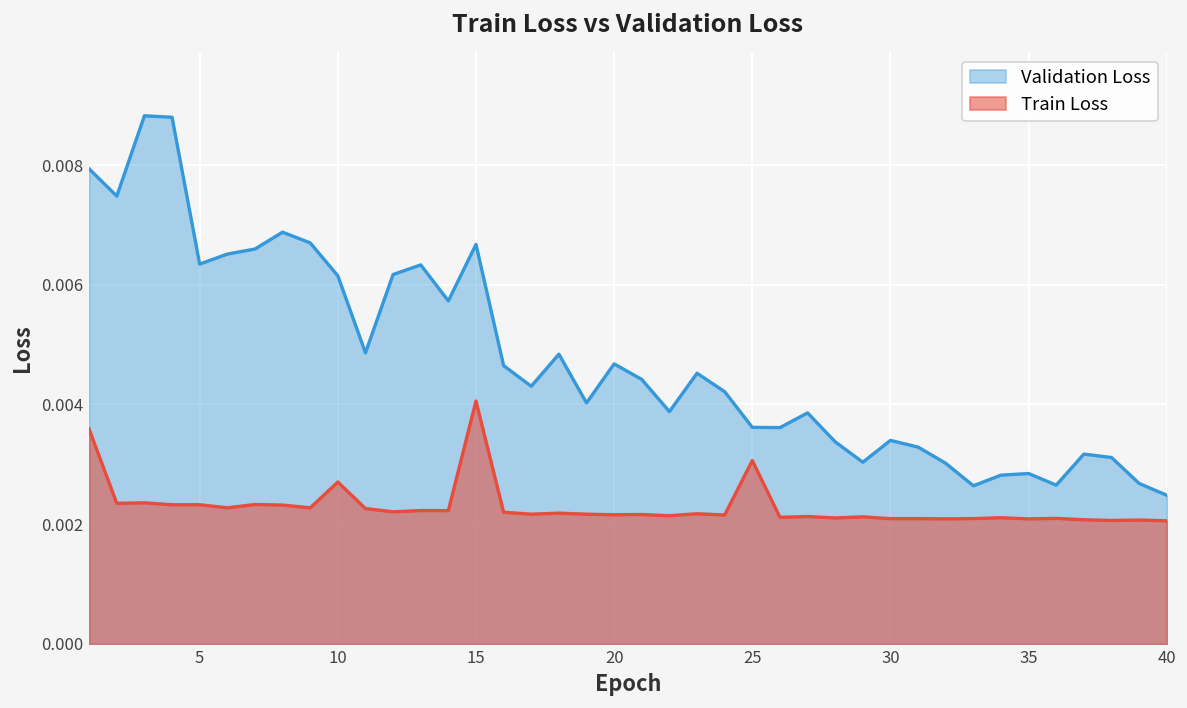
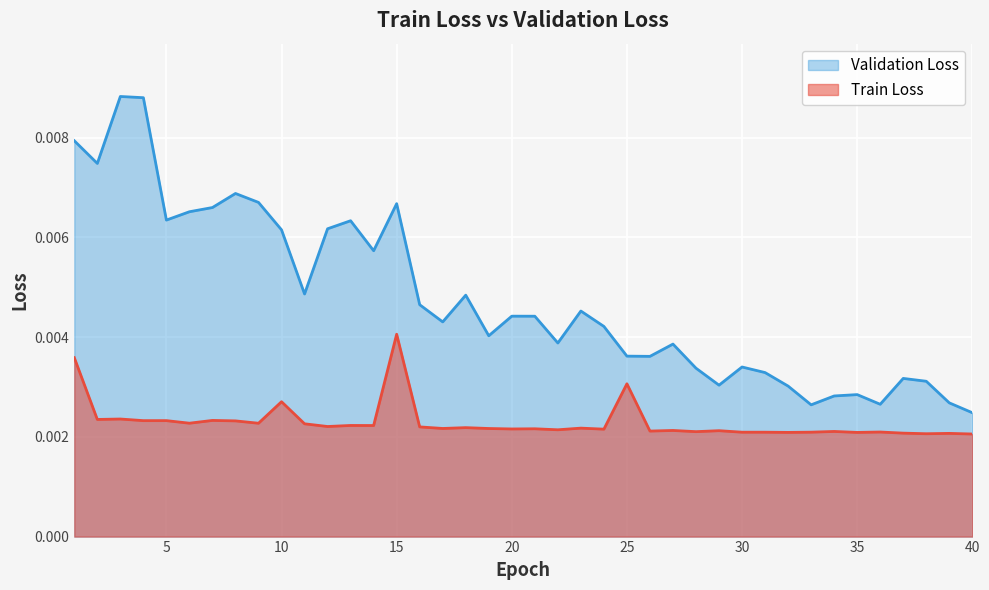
  {
    "Validation Loss": {
      "5": 0.0063,
      "10": 0.0061,
      "15": 0.0067,
-     "20": 0.0047,
+     "20": 0.0044,
      "25": 0.0036,
      "30": 0.0034,
      "35": 0.0028,
      "40": 0.0025
    },
    "Train Loss": {
      "5": 0.0023,
      "10": 0.0027,
      "15": 0.0041,
      "20": 0.0022,
      "25": 0.0031,
      "30": 0.0021,
      "35": 0.0021,
      "40": 0.0021
    }
  }
